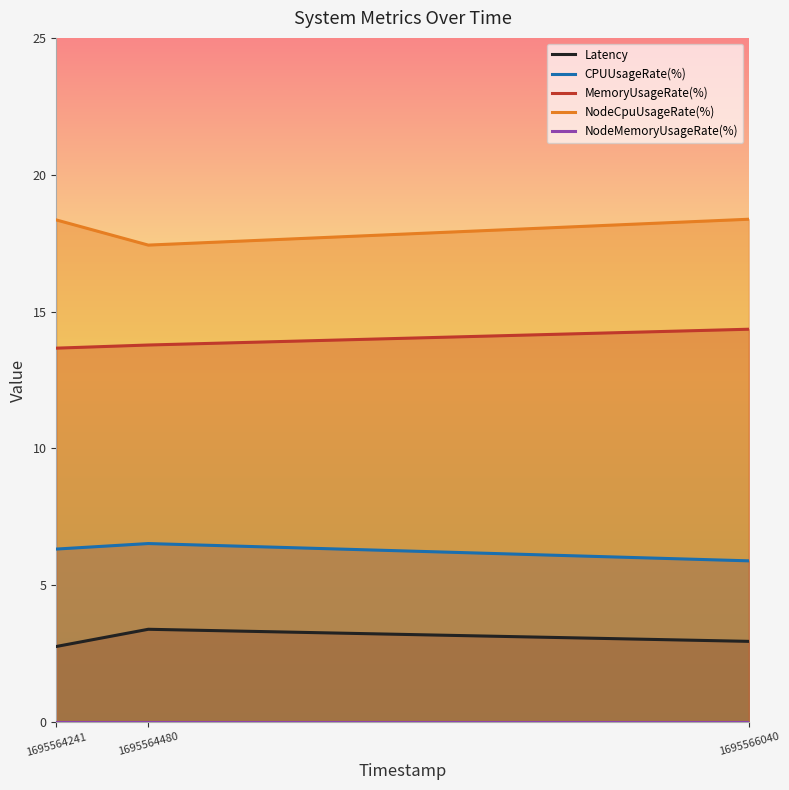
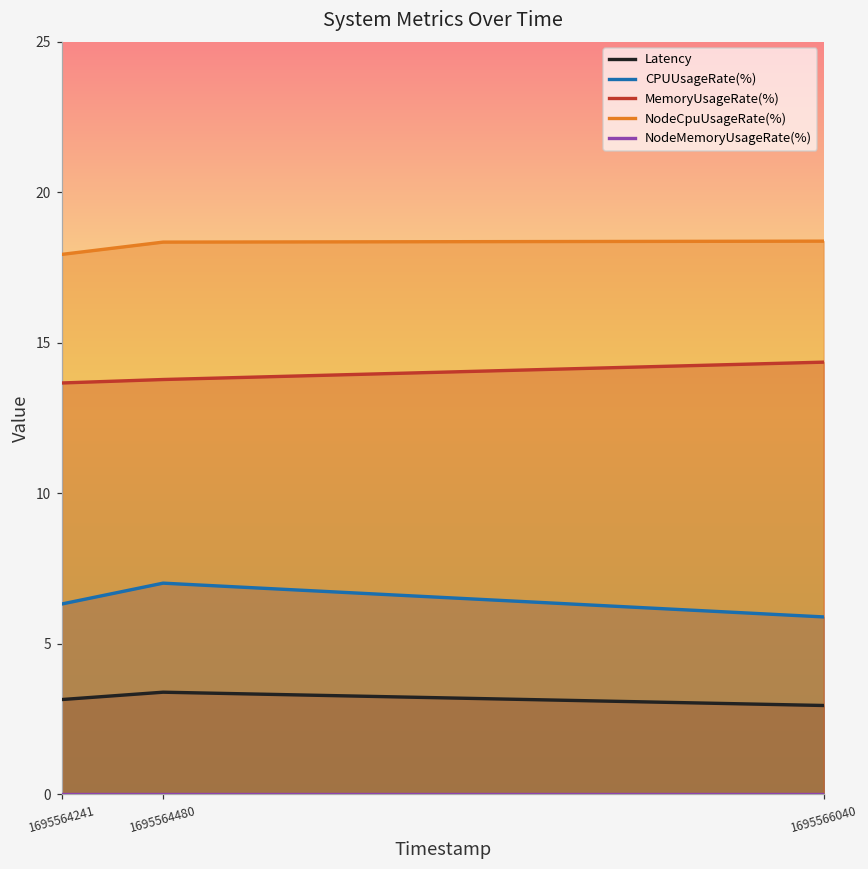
  {
    "Latency": {
-     "1695564241": 2.8,
+     "1695564241": 3.1,
      "1695564480": 3.4,
      "1695566040": 2.9
    },
    "CPUUsageRate(%)": {
      "1695564241": 6.3,
-     "1695564480": 6.5,
+     "1695564480": 7.0,
      "1695566040": 5.9
    },
    "MemoryUsageRate(%)": {
      "1695564241": 13.7,
      "1695564480": 13.8,
      "1695566040": 14.4
    },
    "NodeCpuUsageRate(%)": {
-     "1695564241": 18.3,
-     "1695564480": 17.4,
+     "1695564241": 17.9,
+     "1695564480": 18.3,
      "1695566040": 18.4
    },
    "NodeMemoryUsageRate(%)": {
      "1695564241": 0.0,
      "1695564480": 0.0,
      "1695566040": 0.0
    }
  }
